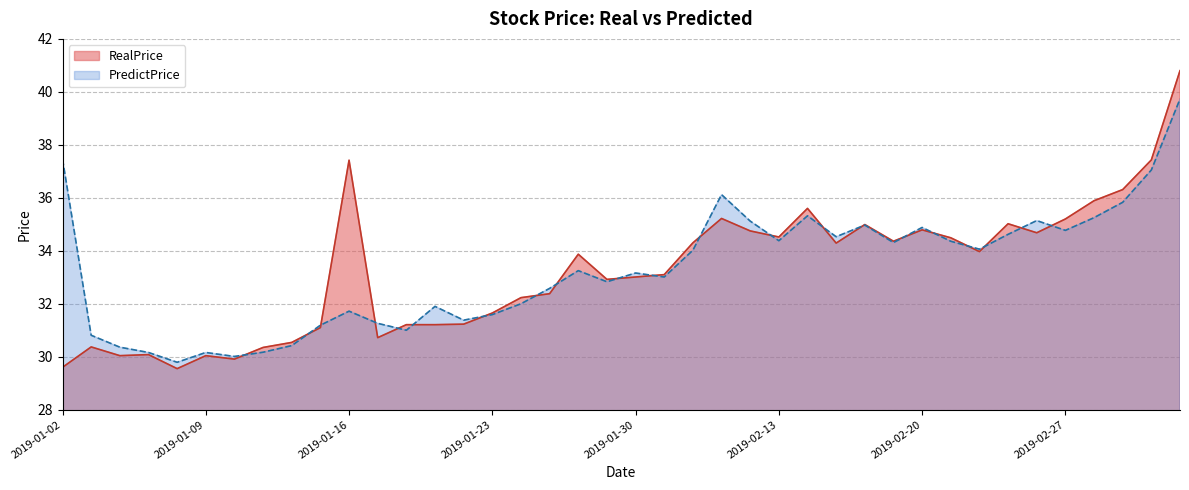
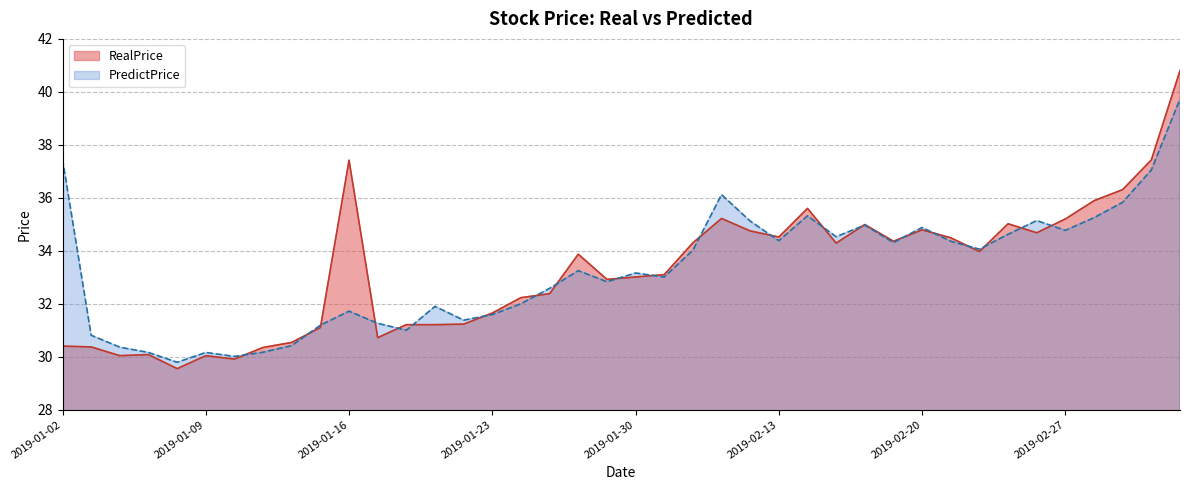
  {
    "RealPrice": {
-     "2019-01-02": 29.6,
+     "2019-01-02": 30.4,
      "2019-01-09": 30.0,
      "2019-01-16": 37.4,
      "2019-01-30": 33.0,
      "2019-02-13": 34.5,
      "2019-02-27": 35.2
    },
    "PredictPrice": {
      "2019-01-02": 37.5,
      "2019-01-09": 30.2,
      "2019-01-16": 31.7,
      "2019-01-30": 33.2,
      "2019-02-13": 34.4,
      "2019-02-27": 34.8
    }
  }
